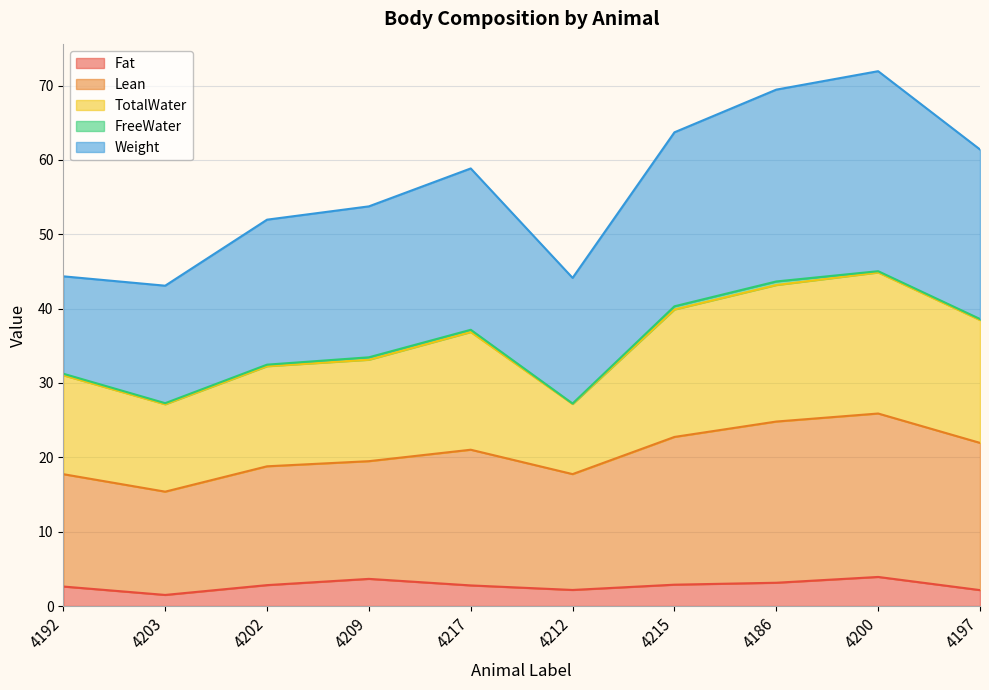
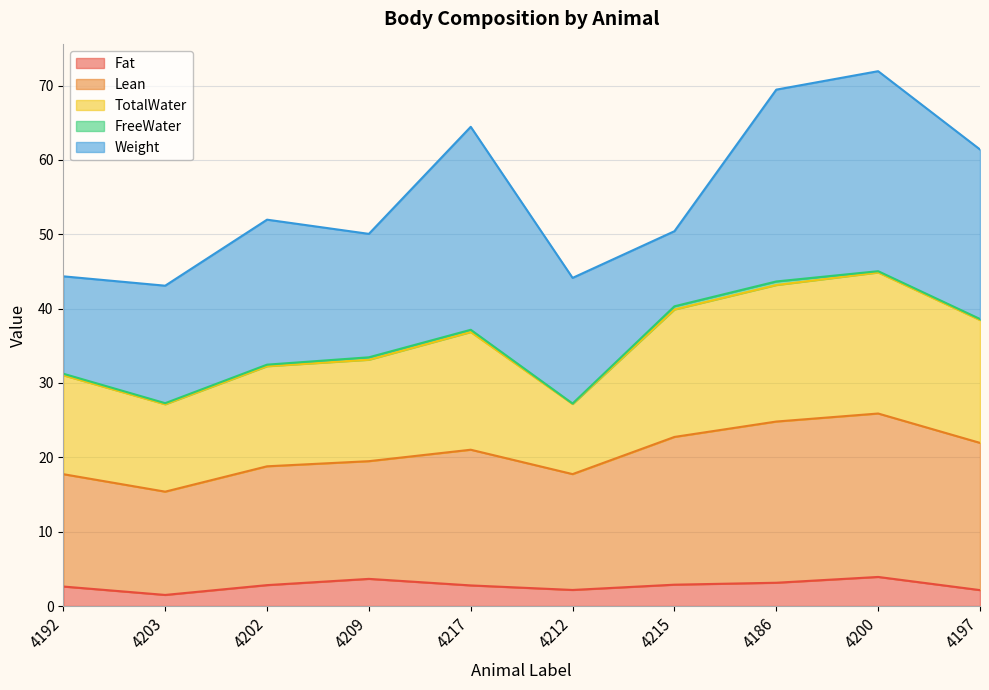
  {
    "TotalWater": {
      "4215": 17,
      "4186": 18
    },
    "FreeWater": {
      "4215": 0,
      "4186": 0
    },
    "Weight": {
      "4192": 13,
      "4203": 16,
      "4202": 20,
-     "4209": 20,
-     "4217": 22,
+     "4209": 17,
+     "4217": 27,
      "4212": 17,
-     "4215": 23,
+     "4215": 10,
      "4186": 26,
      "4200": 27,
      "4197": 23
    }
  }
